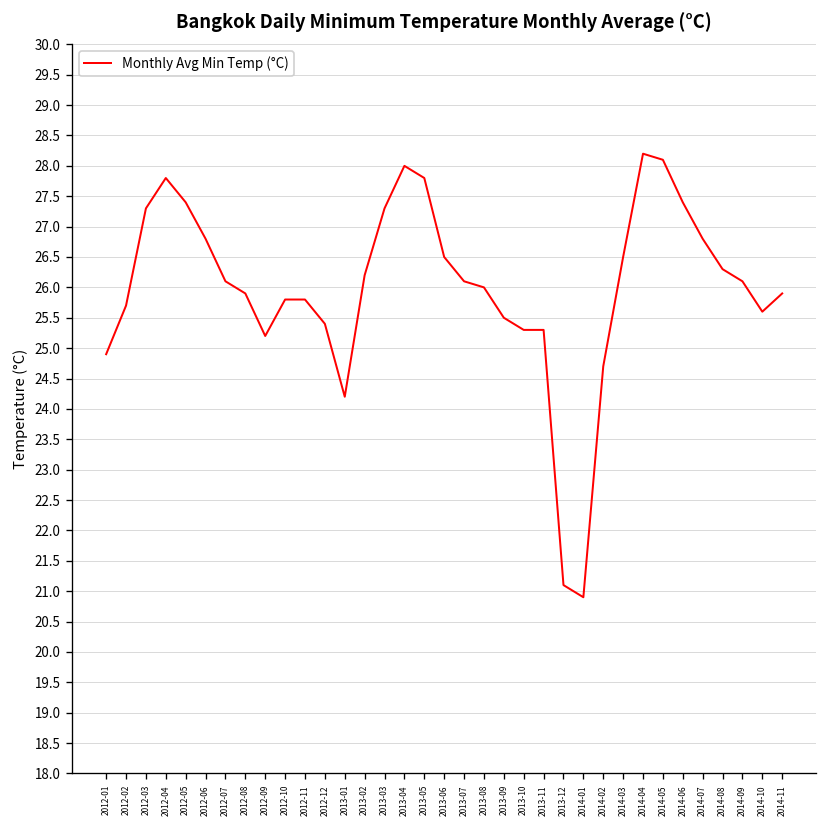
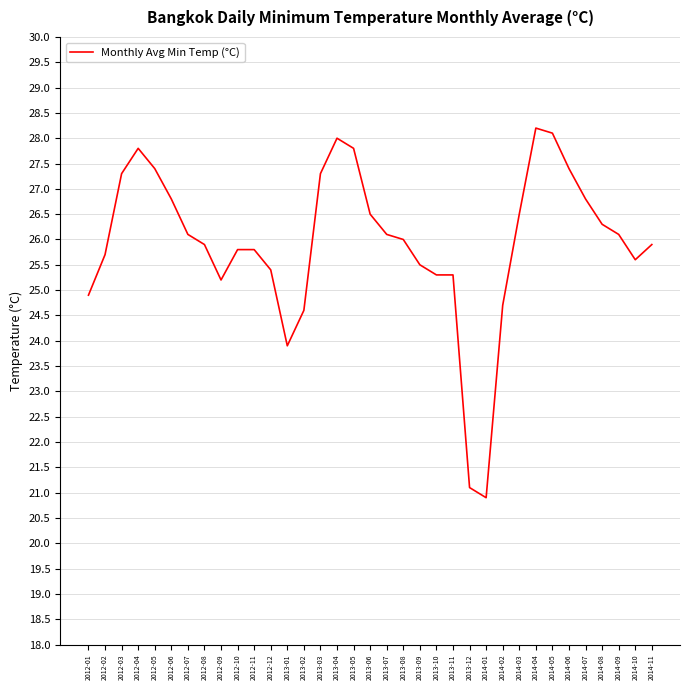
  {
    "2012-01": 24.9,
    "2012-02": 25.7,
    "2012-03": 27.3,
    "2012-04": 27.8,
    "2012-05": 27.4,
    "2012-06": 26.8,
    "2012-07": 26.1,
    "2012-08": 25.9,
    "2012-09": 25.2,
    "2012-10": 25.8,
    "2012-11": 25.8,
    "2012-12": 25.4,
-   "2013-01": 24.2,
-   "2013-02": 26.2,
+   "2013-01": 23.9,
+   "2013-02": 24.6,
    "2013-03": 27.3,
    "2013-04": 28.0,
    "2013-05": 27.8,
    "2013-06": 26.5,
    "2013-07": 26.1,
    "2013-08": 26.0,
    "2013-09": 25.5,
    "2013-10": 25.3,
    "2013-11": 25.3,
    "2013-12": 21.1,
    "2014-01": 20.9,
    "2014-02": 24.7,
    "2014-03": 26.5,
    "2014-04": 28.2,
    "2014-05": 28.1,
    "2014-06": 27.4,
    "2014-07": 26.8,
    "2014-08": 26.3,
    "2014-09": 26.1,
    "2014-10": 25.6,
    "2014-11": 25.9
  }
